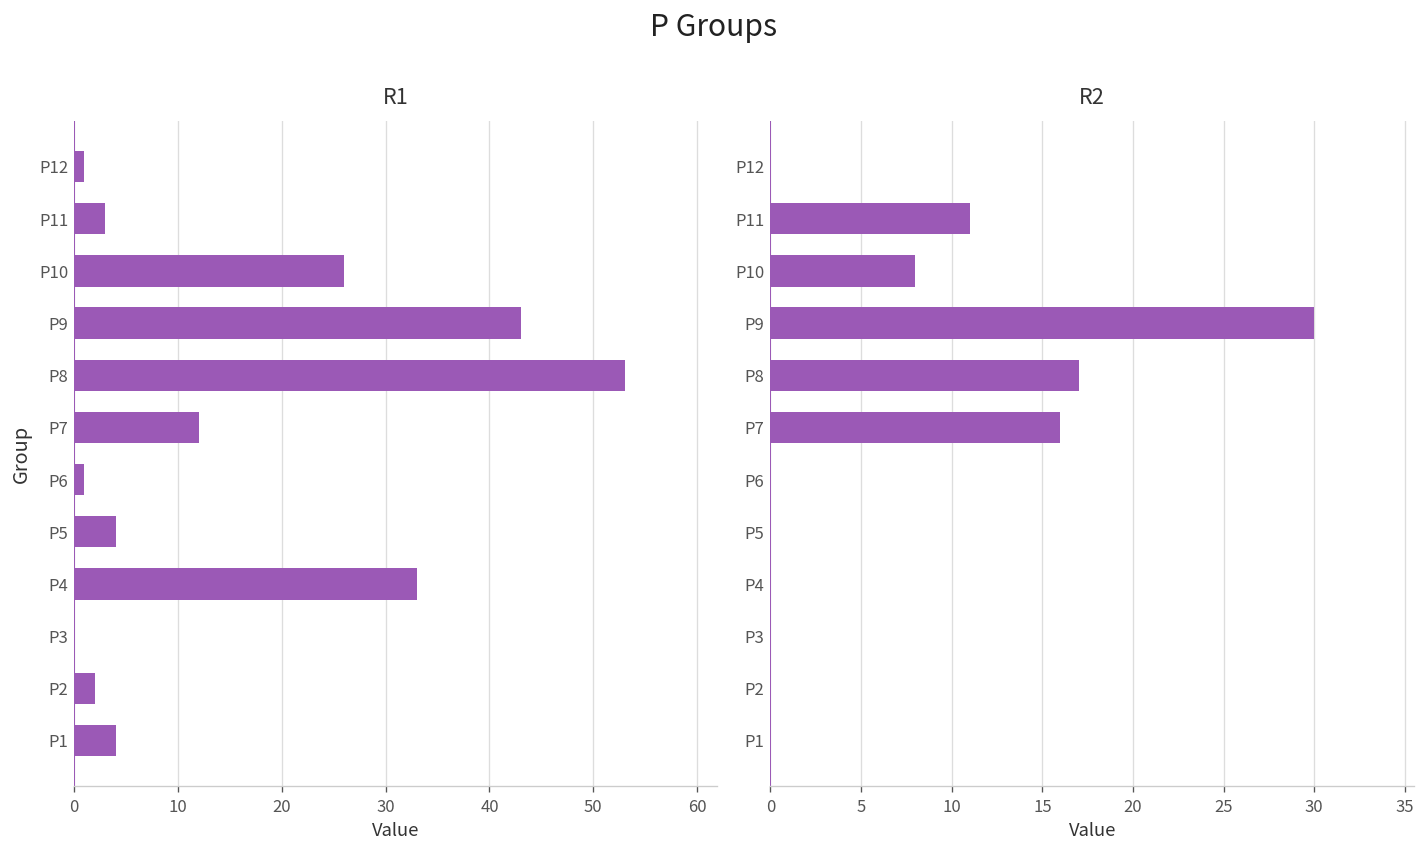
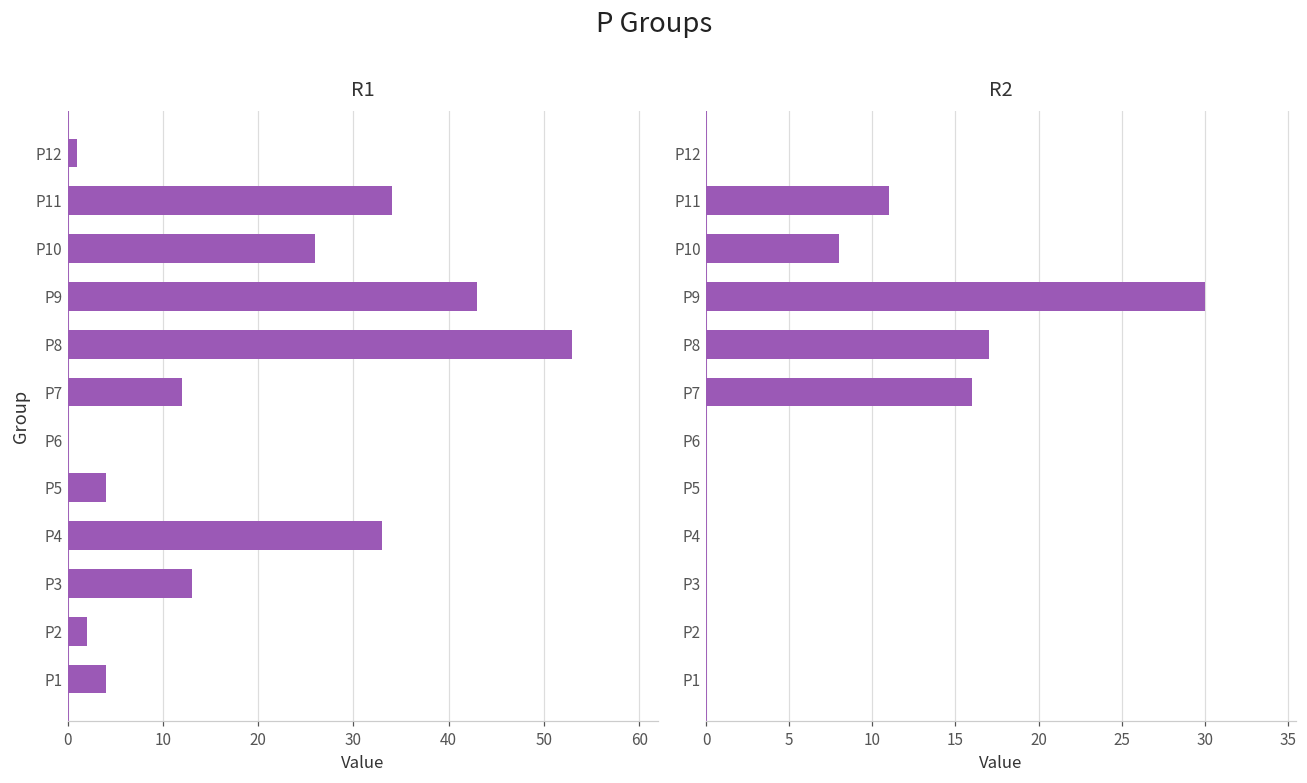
  {
    "R1": {
      "P12": 1,
-     "P11": 3,
+     "P11": 34,
      "P10": 26,
      "P9": 43,
      "P8": 53,
      "P7": 12,
-     "P6": 1,
+     "P6": 0,
      "P5": 4,
      "P4": 33,
-     "P3": 0,
+     "P3": 13,
      "P2": 2,
      "P1": 4
    },
    "R2": {
      "P12": 0.0,
      "P11": 11.0,
      "P10": 8.0,
      "P9": 30.0,
      "P8": 17.0,
      "P7": 16.0,
      "P6": 0.0,
      "P5": 0.0,
      "P4": 0.0,
      "P3": 0.0,
      "P2": 0.0,
      "P1": 0.0
    }
  }
